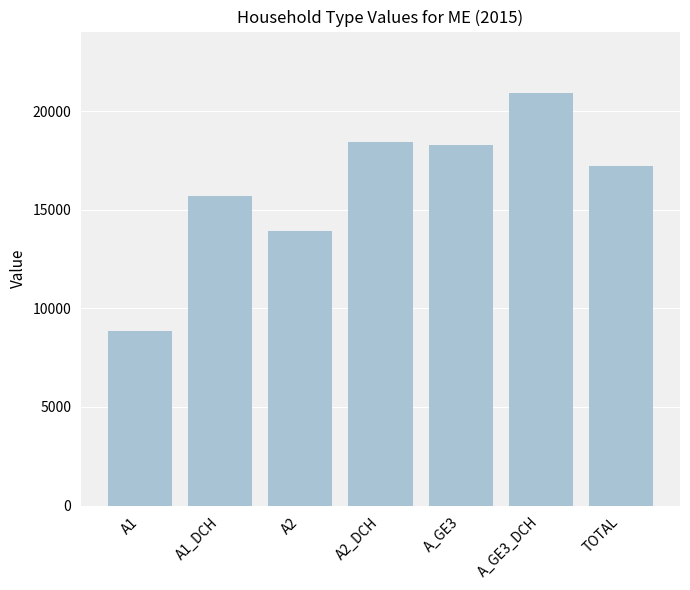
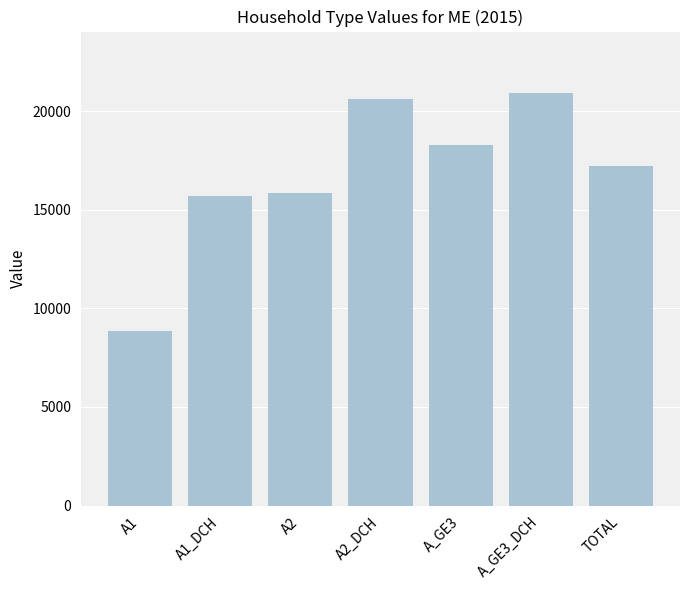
  {
    "A1": 8800,
    "A1_DCH": 15700,
-   "A2": 13900,
-   "A2_DCH": 18500,
+   "A2": 15800,
+   "A2_DCH": 20600,
    "A_GE3": 18300,
    "A_GE3_DCH": 20900,
    "TOTAL": 17200
  }
